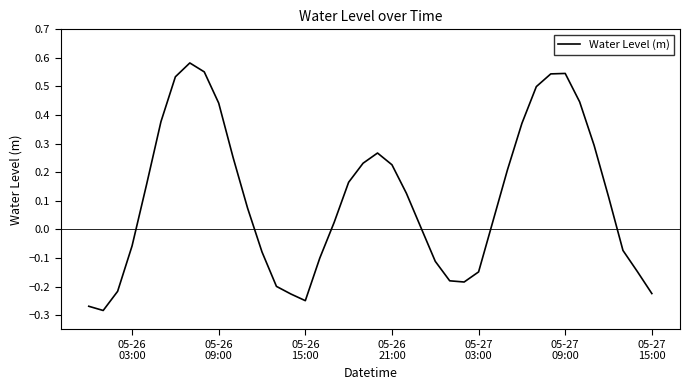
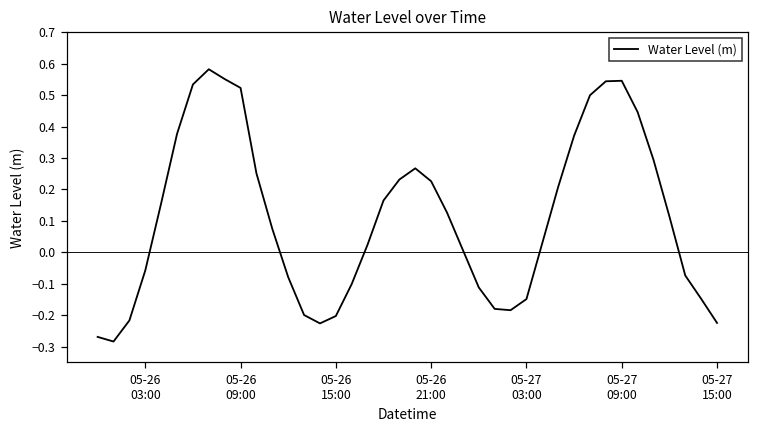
  {
    "05-26 03:00": -0.06,
-   "05-26 09:00": 0.44,
-   "05-26 15:00": -0.25,
+   "05-26 09:00": 0.52,
+   "05-26 15:00": -0.20,
    "05-26 21:00": 0.23,
    "05-27 03:00": -0.15,
    "05-27 09:00": 0.55,
    "05-27 15:00": -0.22
  }
